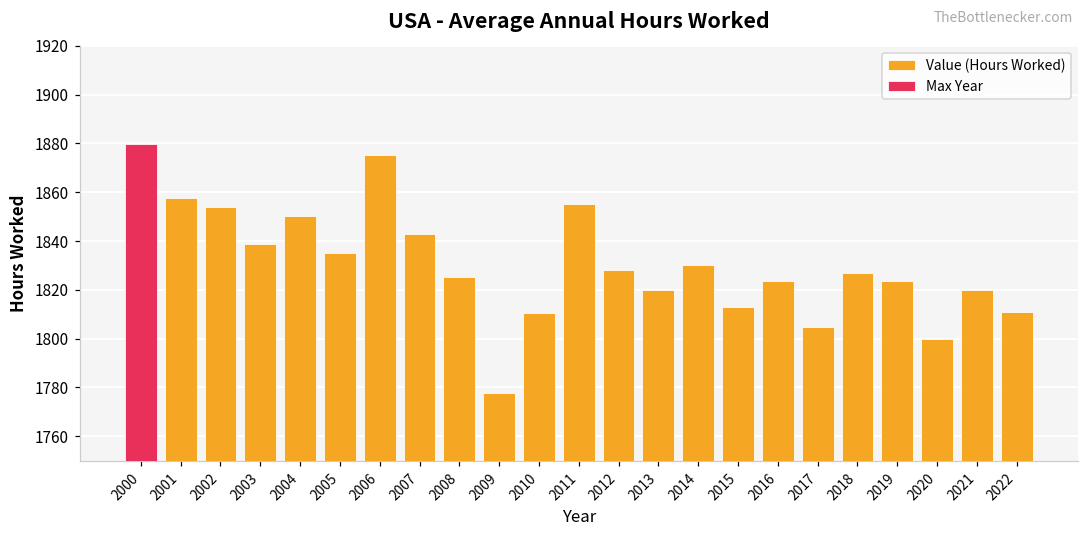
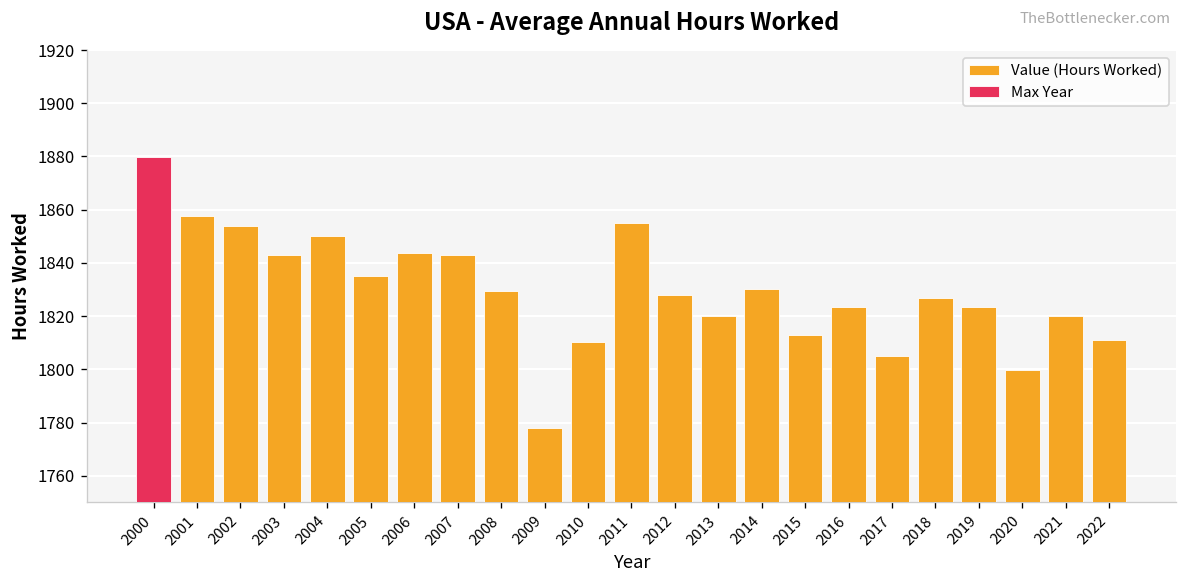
  {
    "Value (Hours Worked)": {
      "2000": 1880,
      "2001": 1858,
      "2002": 1854,
-     "2003": 1839,
+     "2003": 1843,
      "2004": 1850,
      "2005": 1835,
-     "2006": 1875,
+     "2006": 1844,
      "2007": 1843,
-     "2008": 1825,
+     "2008": 1829,
      "2009": 1778,
      "2010": 1810,
      "2011": 1855,
      "2012": 1828,
      "2013": 1820,
      "2014": 1830,
      "2015": 1813,
      "2016": 1823,
      "2017": 1805,
      "2018": 1827,
      "2019": 1824,
      "2020": 1800,
      "2021": 1820,
      "2022": 1811
    },
    "Max Year": {
      "2000": 1880
    }
  }
